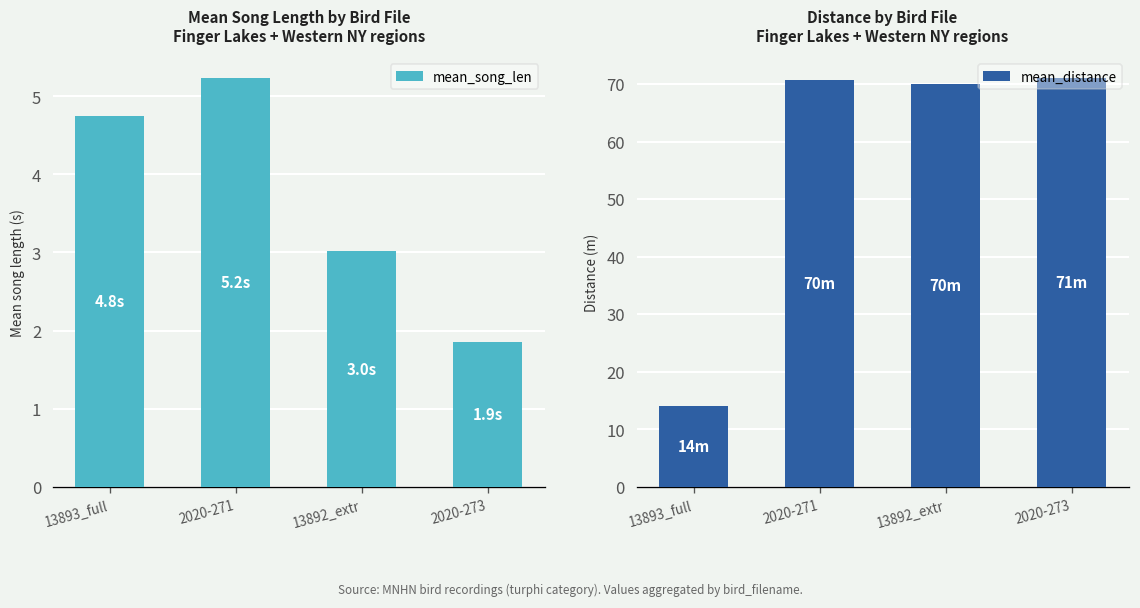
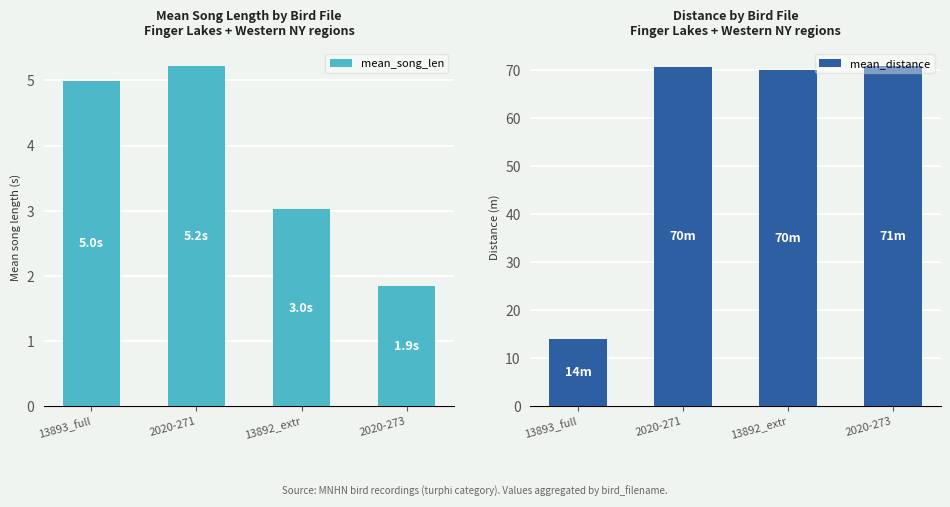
  {
    "Mean Song Length by Bird File Finger Lakes + Western NY regions": {
-     "13893_full": "4.8s",
+     "13893_full": "5.0s",
      "2020-271": "5.2s",
      "13892_extr": "3.0s",
      "2020-273": "1.9s"
    },
    "Distance by Bird File Finger Lakes + Western NY regions": {
      "13893_full": "14m",
      "13892_extr": "70m"
    }
  }
